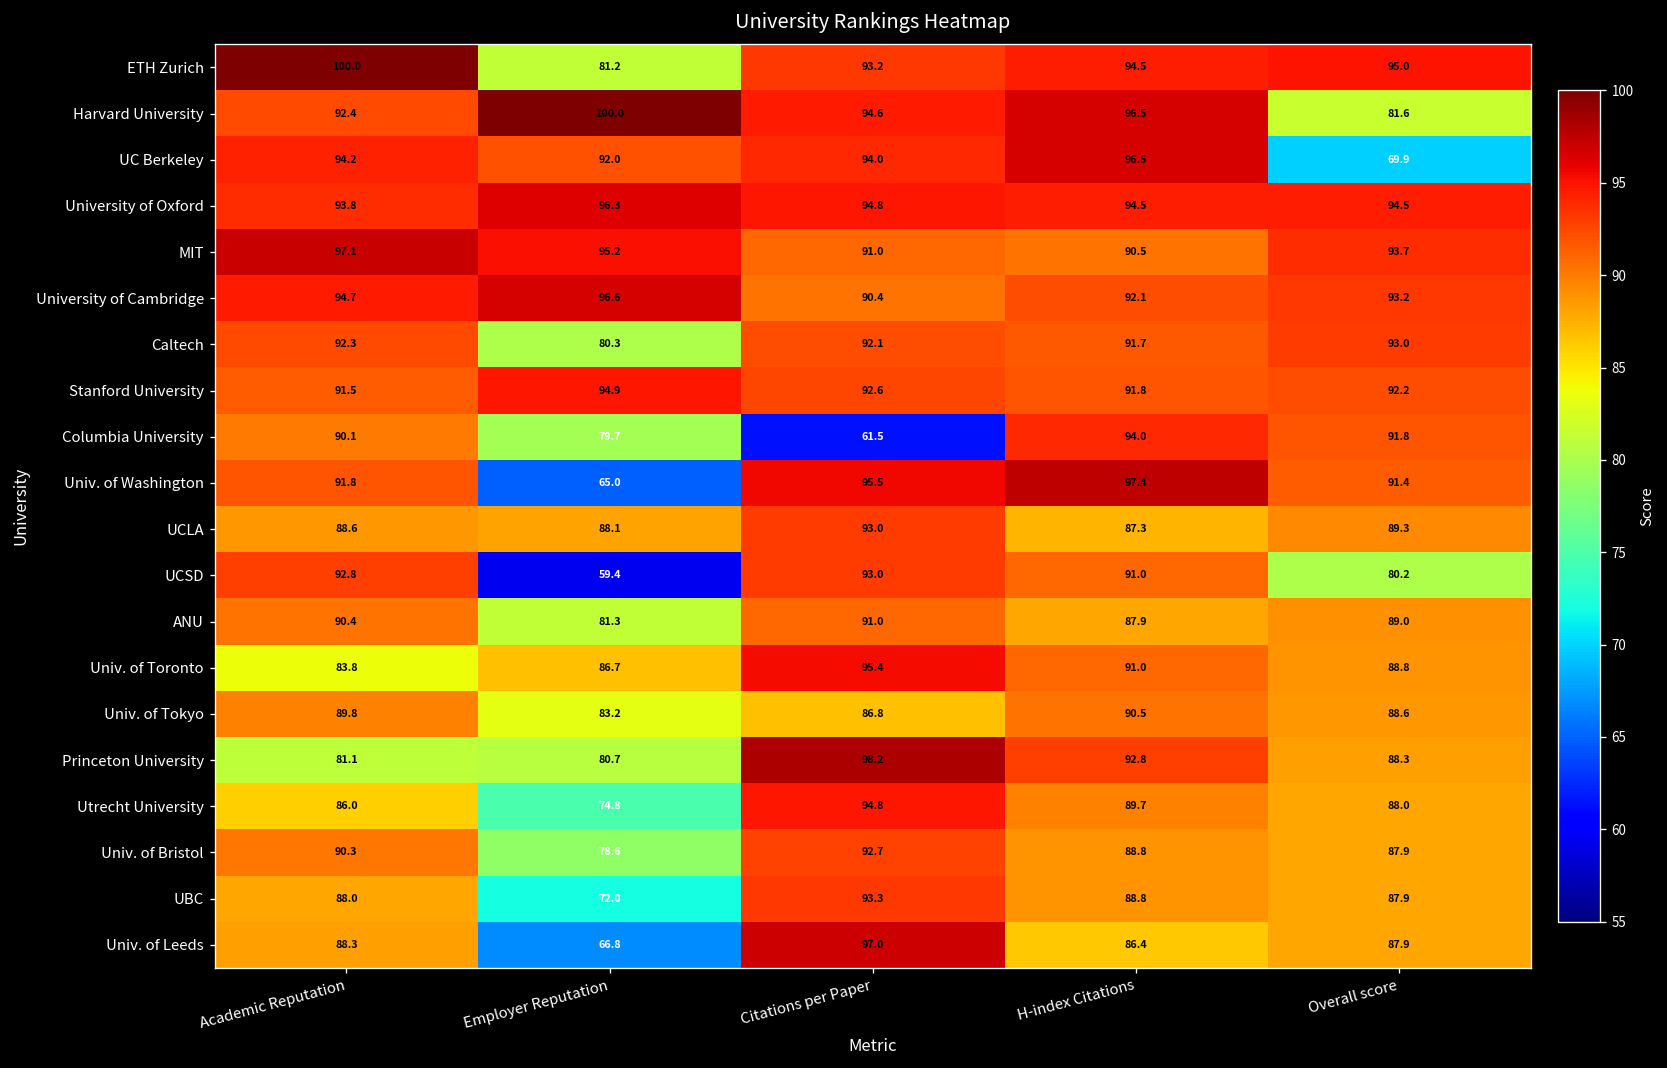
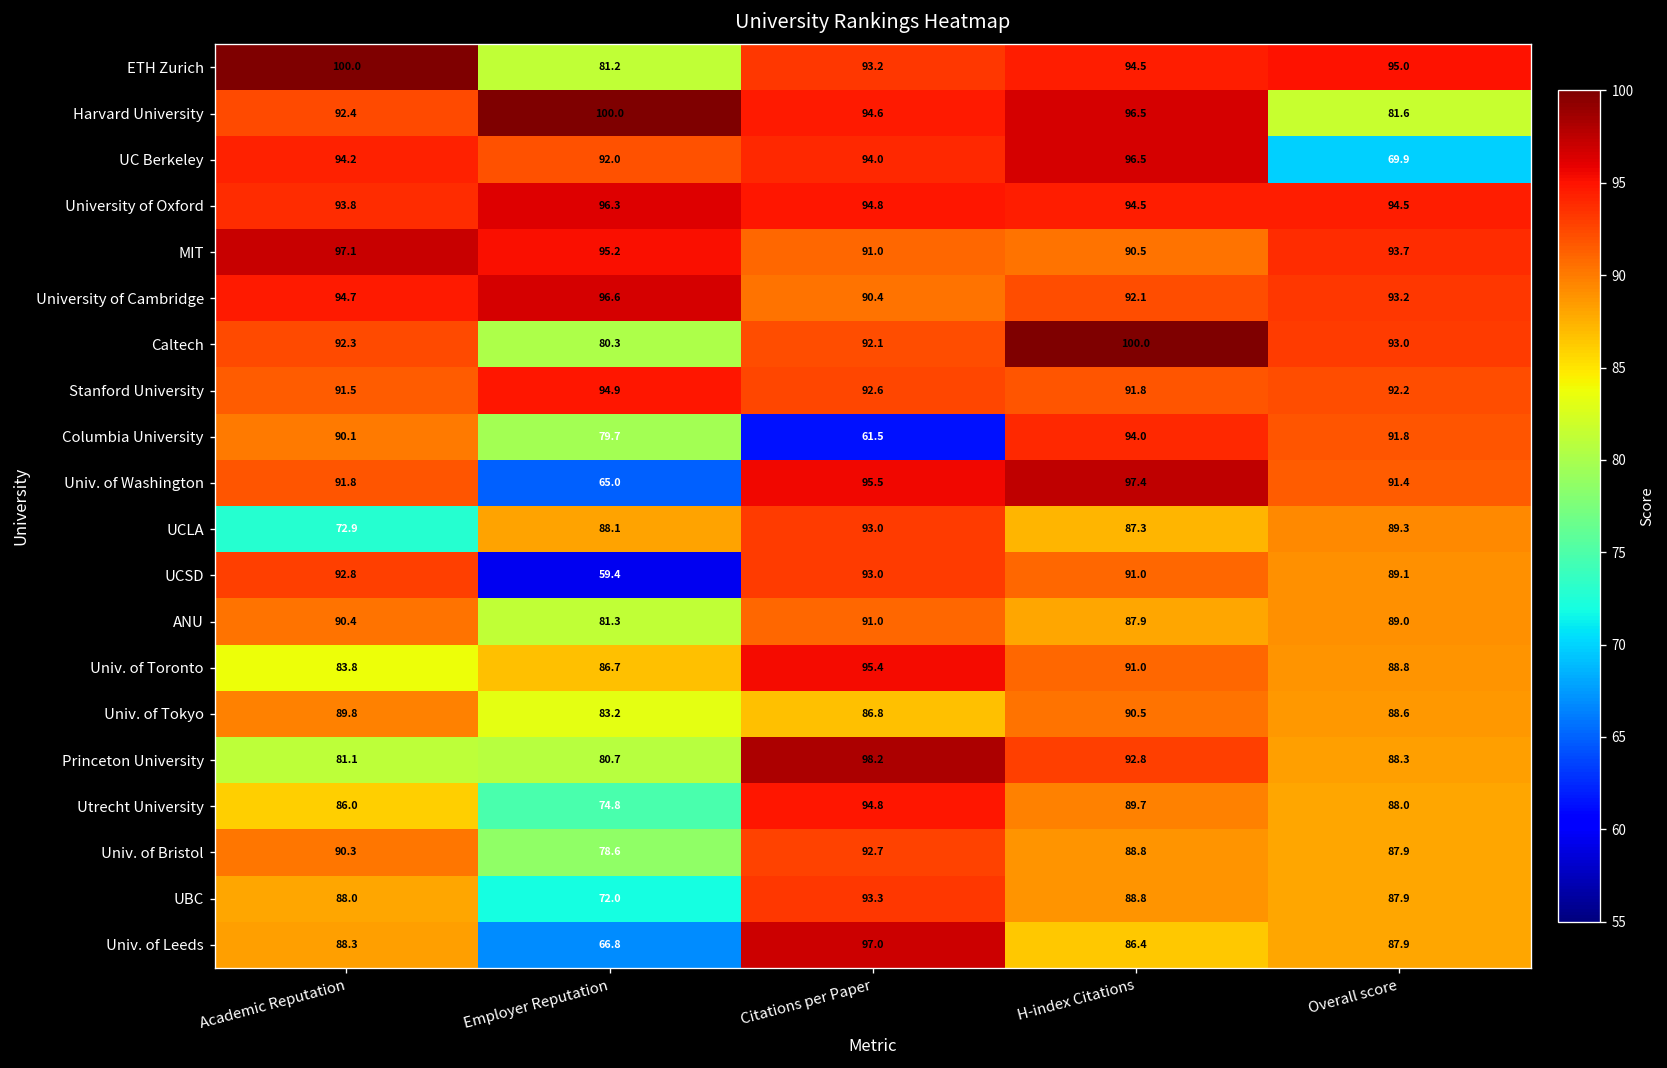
  {
    "ETH Zurich": {
      "Academic Reputation": 100.0,
      "Employer Reputation": 81.2,
      "Citations per Paper": 93.2,
      "H-index Citations": 94.5,
      "Overall score": 95.0
    },
    "Harvard University": {
      "Academic Reputation": 92.4,
      "Employer Reputation": 100.0,
      "Citations per Paper": 94.6,
      "H-index Citations": 96.5,
      "Overall score": 81.6
    },
    "UC Berkeley": {
      "Academic Reputation": 94.2,
      "Employer Reputation": 92.0,
      "Citations per Paper": 94.0,
      "H-index Citations": 96.5,
      "Overall score": 69.9
    },
    "University of Oxford": {
      "Academic Reputation": 93.8,
      "Employer Reputation": 96.3,
      "Citations per Paper": 94.8,
      "H-index Citations": 94.5,
      "Overall score": 94.5
    },
    "MIT": {
      "Academic Reputation": 97.1,
      "Employer Reputation": 95.2,
      "Citations per Paper": 91.0,
      "H-index Citations": 90.5,
      "Overall score": 93.7
    },
    "University of Cambridge": {
      "Academic Reputation": 94.7,
      "Employer Reputation": 96.6,
      "Citations per Paper": 90.4,
      "H-index Citations": 92.1,
      "Overall score": 93.2
    },
    "Caltech": {
      "Academic Reputation": 92.3,
      "Employer Reputation": 80.3,
      "Citations per Paper": 92.1,
-     "H-index Citations": 91.7,
+     "H-index Citations": 100.0,
      "Overall score": 93.0
    },
    "Stanford University": {
      "Academic Reputation": 91.5,
      "Employer Reputation": 94.9,
      "Citations per Paper": 92.6,
      "H-index Citations": 91.8,
      "Overall score": 92.2
    },
    "Columbia University": {
      "Academic Reputation": 90.1,
      "Employer Reputation": 79.7,
      "Citations per Paper": 61.5,
      "H-index Citations": 94.0,
      "Overall score": 91.8
    },
    "Univ. of Washington": {
      "Academic Reputation": 91.8,
      "Employer Reputation": 65.0,
      "Citations per Paper": 95.5,
      "H-index Citations": 97.4,
      "Overall score": 91.4
    },
    "UCLA": {
-     "Academic Reputation": 88.6,
+     "Academic Reputation": 72.9,
      "Employer Reputation": 88.1,
      "Citations per Paper": 93.0,
      "H-index Citations": 87.3,
      "Overall score": 89.3
    },
    "UCSD": {
      "Academic Reputation": 92.8,
      "Employer Reputation": 59.4,
      "Citations per Paper": 93.0,
      "H-index Citations": 91.0,
-     "Overall score": 80.2
+     "Overall score": 89.1
    },
    "ANU": {
      "Academic Reputation": 90.4,
      "Employer Reputation": 81.3,
      "Citations per Paper": 91.0,
      "H-index Citations": 87.9,
      "Overall score": 89.0
    },
    "Univ. of Toronto": {
      "Academic Reputation": 83.8,
      "Employer Reputation": 86.7,
      "Citations per Paper": 95.4,
      "H-index Citations": 91.0,
      "Overall score": 88.8
    },
    "Univ. of Tokyo": {
      "Academic Reputation": 89.8,
      "Employer Reputation": 83.2,
      "Citations per Paper": 86.8,
      "H-index Citations": 90.5,
      "Overall score": 88.6
    },
    "Princeton University": {
      "Academic Reputation": 81.1,
      "Employer Reputation": 80.7,
      "Citations per Paper": 98.2,
      "H-index Citations": 92.8,
      "Overall score": 88.3
    },
    "Utrecht University": {
      "Academic Reputation": 86.0,
      "Employer Reputation": 74.8,
      "Citations per Paper": 94.8,
      "H-index Citations": 89.7,
      "Overall score": 88.0
    },
    "Univ. of Bristol": {
      "Academic Reputation": 90.3,
      "Employer Reputation": 78.6,
      "Citations per Paper": 92.7,
      "H-index Citations": 88.8,
      "Overall score": 87.9
    },
    "UBC": {
      "Academic Reputation": 88.0,
      "Employer Reputation": 72.0,
      "Citations per Paper": 93.3,
      "H-index Citations": 88.8,
      "Overall score": 87.9
    },
    "Univ. of Leeds": {
      "Academic Reputation": 88.3,
      "Employer Reputation": 66.8,
      "Citations per Paper": 97.0,
      "H-index Citations": 86.4,
      "Overall score": 87.9
    }
  }
